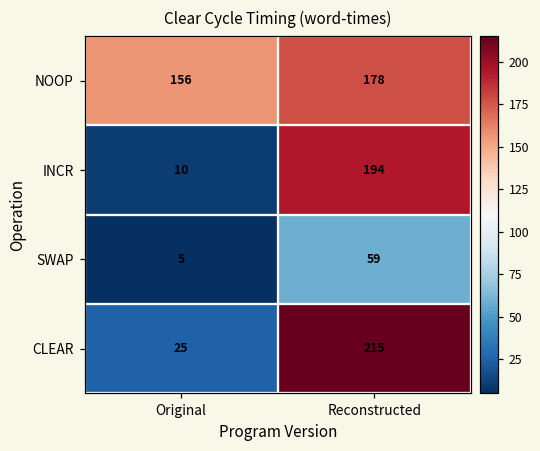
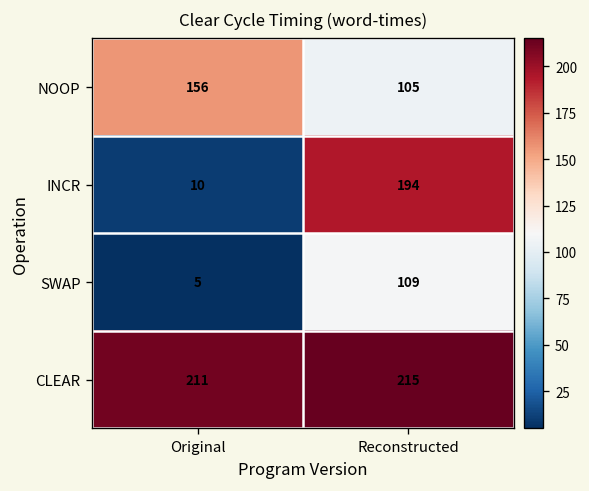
  {
    "NOOP": {
      "Original": 156,
-     "Reconstructed": 178
+     "Reconstructed": 105
    },
    "INCR": {
      "Original": 10,
      "Reconstructed": 194
    },
    "SWAP": {
      "Original": 5,
-     "Reconstructed": 59
+     "Reconstructed": 109
    },
    "CLEAR": {
-     "Original": 25,
+     "Original": 211,
      "Reconstructed": 215
    }
  }
